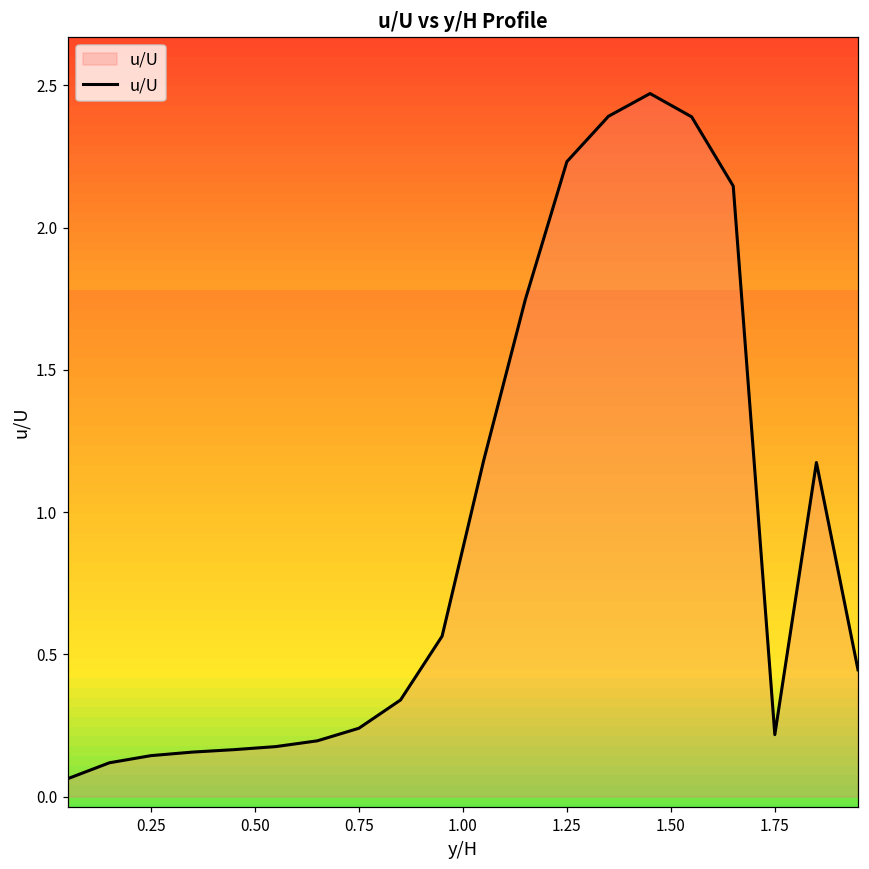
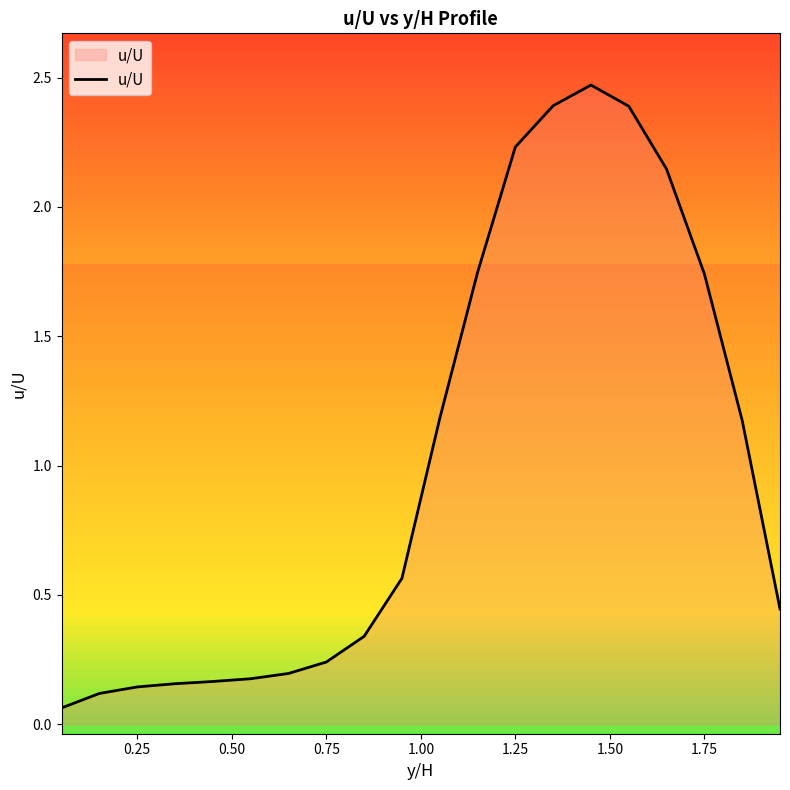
  {
    "0.25": 0.14,
    "0.75": 0.24,
    "1.25": 2.23,
-   "1.75": 0.22
+   "1.75": 1.74
  }
